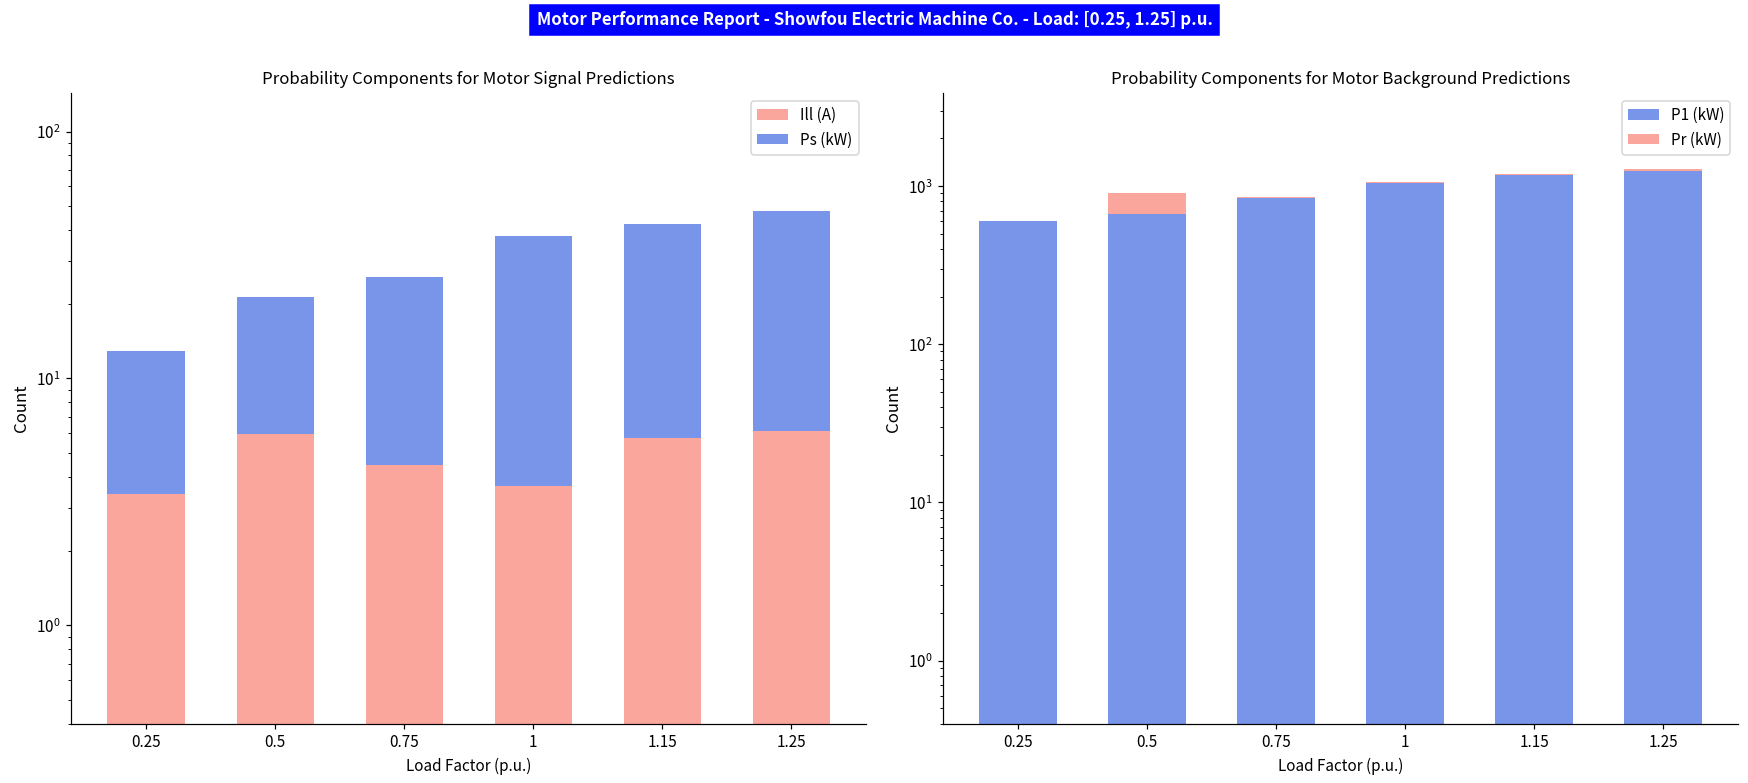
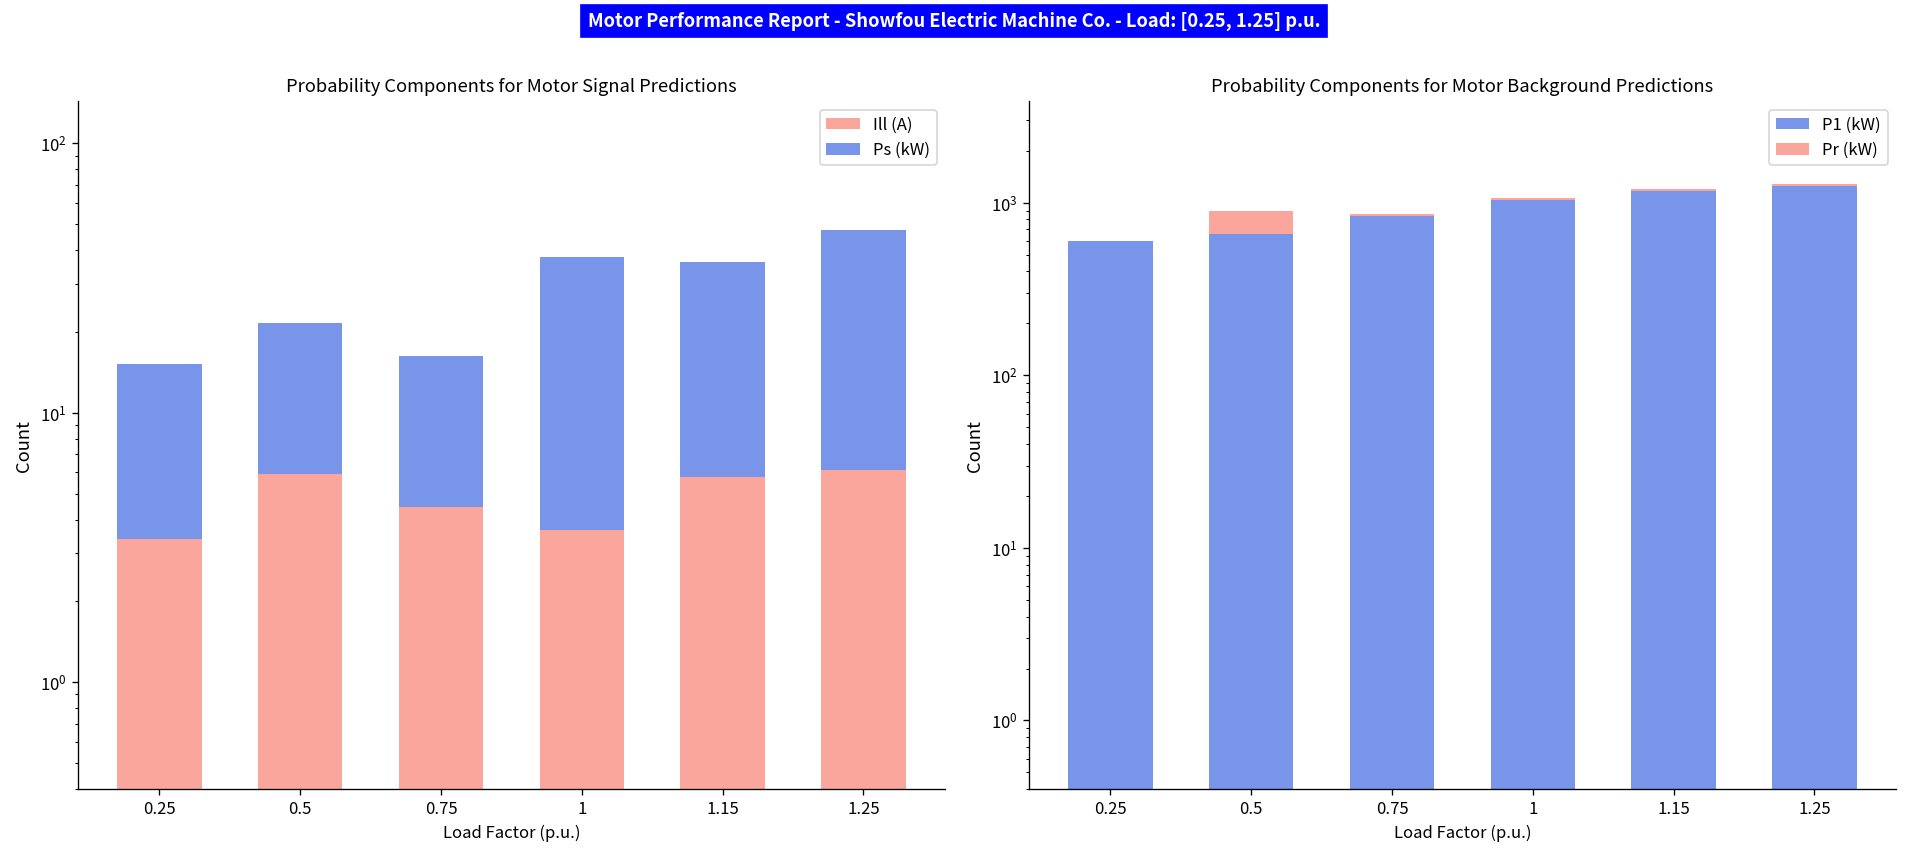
  {
    "Probability Components for Motor Signal Predictions": {
      "Ill (A)": {
        "0.25": 3.4,
        "0.5": 5.9,
        "0.75": 4.5,
        "1": 3.7,
        "1.15": 5.8,
        "1.25": 6.1
      },
      "Ps (kW)": {
-       "0.25": 9.6,
+       "0.25": 12,
        "0.5": 16,
-       "0.75": 21,
+       "0.75": 12,
        "1": 34,
-       "1.15": 36,
+       "1.15": 30,
        "1.25": 42
      }
    },
    "Probability Components for Motor Background Predictions": {
      "P1 (kW)": {
        "0.25": 600,
        "0.5": 700,
        "0.75": 800,
        "1": 1000,
        "1.15": 1200,
        "1.25": 1300
      },
      "Pr (kW)": {
        "0.25": 2.4,
        "0.5": 240,
        "0.75": 14,
        "1": 24,
        "1.15": 31,
        "1.25": 38
      }
    }
  }
